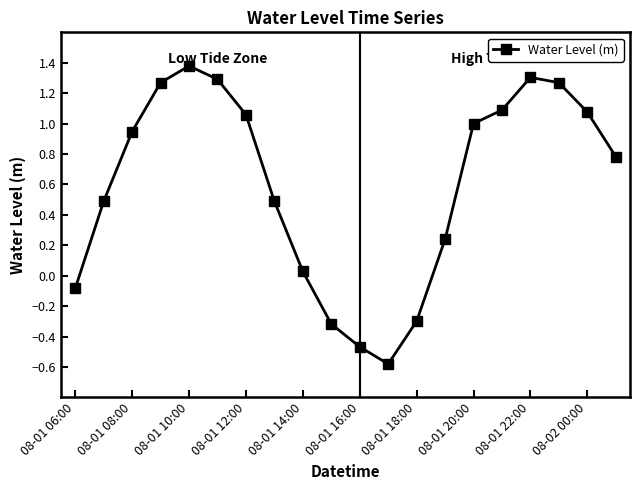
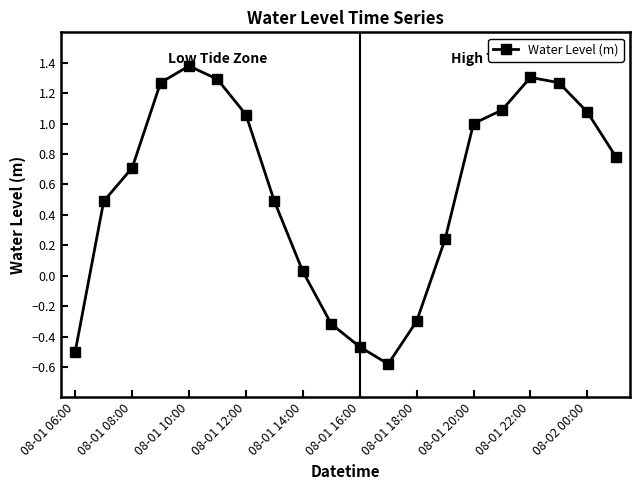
  {
-   "08-01 06:00": -0.08,
-   "08-01 08:00": 0.95,
+   "08-01 06:00": -0.50,
+   "08-01 08:00": 0.71,
    "08-01 10:00": 1.38,
    "08-01 12:00": 1.06,
    "08-01 14:00": 0.03,
    "08-01 16:00": -0.47,
    "08-01 18:00": -0.30,
    "08-01 20:00": 1.00,
    "08-01 22:00": 1.30,
    "08-02 00:00": 1.08
  }
